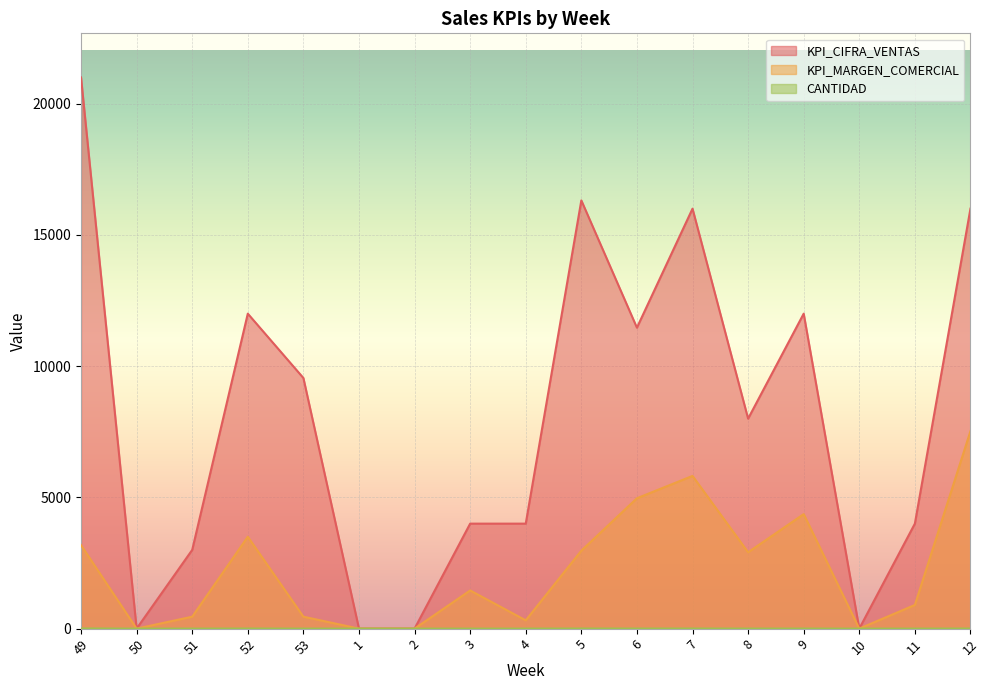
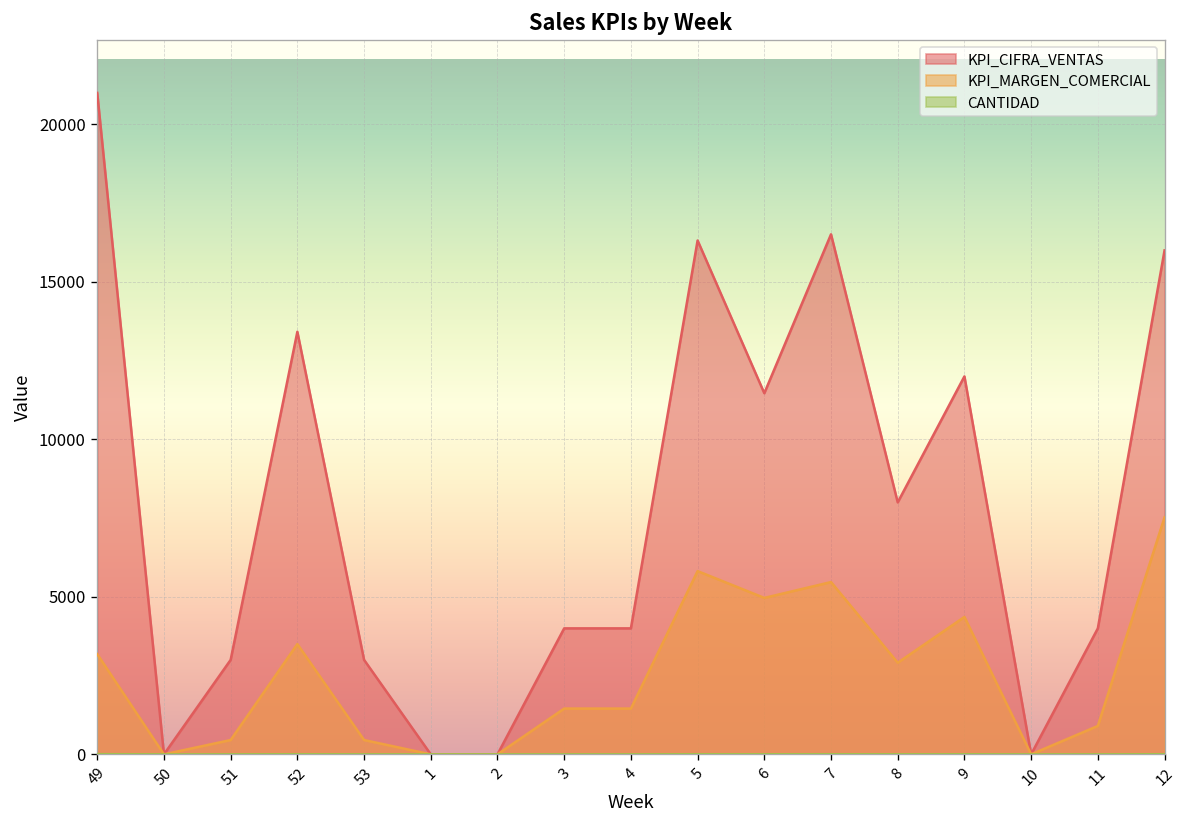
  {
    "KPI_CIFRA_VENTAS": {
      "49": 21000,
      "51": 3000,
-     "52": 12000,
-     "53": 9500,
+     "52": 13400,
+     "53": 3000,
      "3": 4000,
      "4": 4000,
      "5": 16300,
      "6": 11500,
-     "7": 16000,
+     "7": 16500,
      "8": 8000,
      "9": 12000,
      "11": 4000,
      "12": 16000
    },
    "KPI_MARGEN_COMERCIAL": {
      "49": 3200,
      "51": 500,
      "52": 3500,
      "53": 500,
      "3": 1500,
-     "4": 300,
-     "5": 3000,
+     "4": 1500,
+     "5": 5800,
      "6": 5000,
-     "7": 5800,
+     "7": 5500,
      "8": 2900,
      "9": 4400,
      "11": 900,
      "12": 7500
    },
    "CANTIDAD": {
      "49": 0,
      "51": 0,
      "52": 0,
      "53": 0,
      "3": 0,
      "4": 0,
      "5": 0,
      "6": 0,
      "7": 0,
      "8": 0,
      "9": 0,
      "11": 0,
      "12": 0
    }
  }
